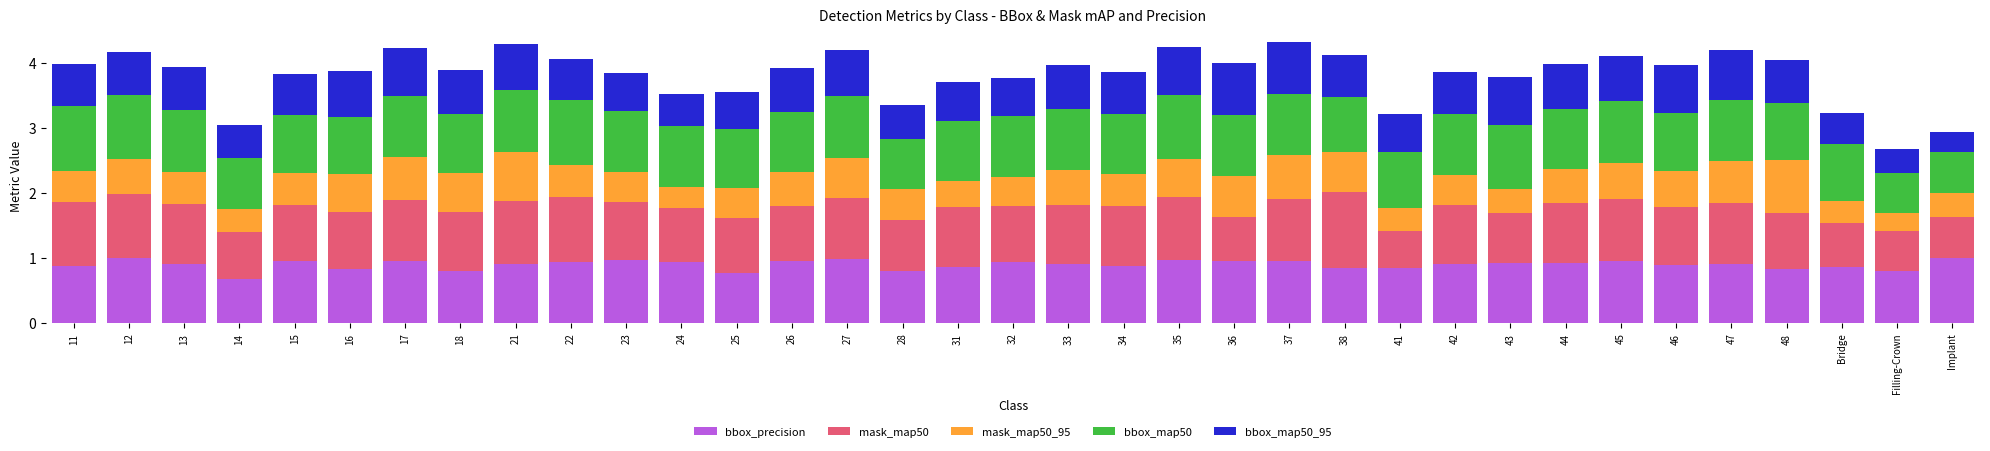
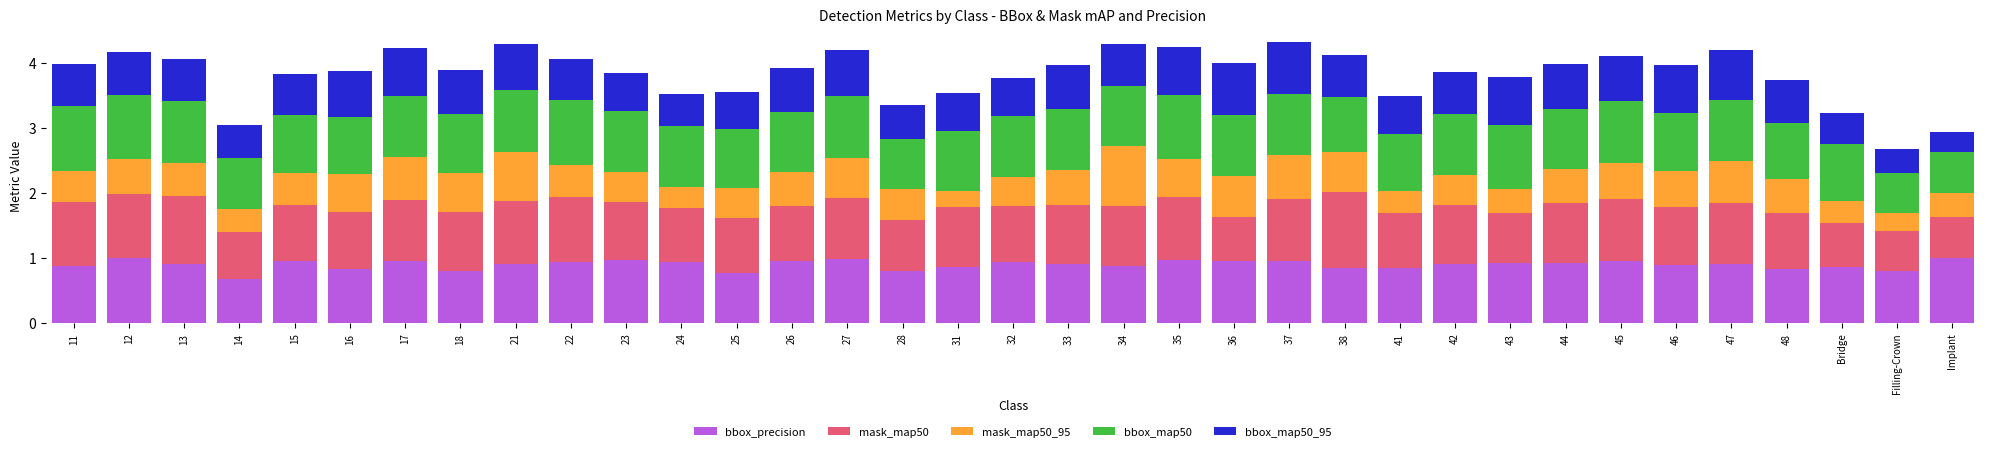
  {
    "bbox_precision": {
      "11": 0.9,
      "12": 1.0,
      "13": 0.9,
      "14": 0.7,
      "15": 1.0,
      "16": 0.8,
      "17": 1.0,
      "18": 0.8,
      "21": 0.9,
      "22": 0.9,
      "23": 1.0,
      "24": 0.9,
      "25": 0.8,
      "26": 1.0,
      "27": 1.0,
      "28": 0.8,
      "31": 0.9,
      "32": 0.9,
      "33": 0.9,
      "34": 0.9,
      "35": 1.0,
      "36": 0.9,
      "37": 1.0,
      "38": 0.9,
      "41": 0.8,
      "42": 0.9,
      "43": 0.9,
      "44": 0.9,
      "45": 1.0,
      "46": 0.9,
      "47": 0.9,
      "48": 0.8,
      "Bridge": 0.9,
      "Filling-Crown": 0.8,
      "Implant": 1.0
    },
    "mask_map50": {
      "11": 1.0,
      "12": 1.0,
-     "13": 0.9,
+     "13": 1.0,
      "14": 0.7,
      "15": 0.9,
      "16": 0.9,
      "17": 0.9,
      "18": 0.9,
      "21": 1.0,
      "22": 1.0,
      "23": 0.9,
      "24": 0.8,
      "25": 0.8,
      "26": 0.9,
      "27": 0.9,
      "28": 0.8,
      "31": 0.9,
      "32": 0.9,
      "33": 0.9,
      "34": 0.9,
      "35": 1.0,
      "36": 0.7,
      "37": 0.9,
      "38": 1.2,
-     "41": 0.6,
+     "41": 0.8,
      "42": 0.9,
      "43": 0.8,
      "44": 0.9,
      "45": 0.9,
      "46": 0.9,
      "47": 0.9,
      "48": 0.9,
      "Bridge": 0.7,
      "Filling-Crown": 0.6,
      "Implant": 0.6
    },
    "mask_map50_95": {
      "11": 0.5,
      "12": 0.5,
      "13": 0.5,
      "14": 0.4,
      "15": 0.5,
      "16": 0.6,
      "17": 0.6,
      "18": 0.6,
      "21": 0.8,
      "22": 0.5,
      "23": 0.5,
      "24": 0.3,
      "25": 0.5,
      "26": 0.5,
      "27": 0.6,
      "28": 0.5,
-     "31": 0.4,
+     "31": 0.2,
      "32": 0.4,
      "33": 0.5,
-     "34": 0.5,
+     "34": 0.9,
      "35": 0.6,
      "36": 0.6,
      "37": 0.7,
      "38": 0.6,
      "41": 0.3,
      "42": 0.5,
      "43": 0.4,
      "44": 0.5,
      "45": 0.6,
      "46": 0.6,
      "47": 0.6,
-     "48": 0.8,
+     "48": 0.5,
      "Bridge": 0.3,
      "Filling-Crown": 0.3,
      "Implant": 0.4
    },
    "bbox_map50": {
      "11": 1.0,
      "12": 1.0,
      "13": 1.0,
      "14": 0.8,
      "15": 0.9,
      "16": 0.9,
      "17": 0.9,
      "18": 0.9,
      "21": 1.0,
      "22": 1.0,
      "23": 0.9,
      "24": 0.9,
      "25": 0.9,
      "26": 0.9,
      "27": 1.0,
      "28": 0.8,
      "31": 0.9,
      "32": 0.9,
      "33": 0.9,
      "34": 0.9,
      "35": 1.0,
      "36": 0.9,
      "37": 0.9,
      "38": 0.8,
      "41": 0.9,
      "42": 0.9,
      "43": 1.0,
      "44": 0.9,
      "45": 0.9,
      "46": 0.9,
      "47": 0.9,
      "48": 0.9,
      "Bridge": 0.9,
      "Filling-Crown": 0.6,
      "Implant": 0.6
    },
    "bbox_map50_95": {
      "11": 0.7,
      "12": 0.7,
      "13": 0.6,
      "14": 0.5,
      "15": 0.6,
      "16": 0.7,
      "17": 0.7,
      "18": 0.7,
      "21": 0.7,
      "22": 0.6,
      "23": 0.6,
      "24": 0.5,
      "25": 0.6,
      "26": 0.7,
      "27": 0.7,
      "28": 0.5,
      "31": 0.6,
      "32": 0.6,
      "33": 0.7,
      "34": 0.6,
      "35": 0.7,
      "36": 0.8,
      "37": 0.8,
      "38": 0.6,
      "41": 0.6,
      "42": 0.6,
      "43": 0.7,
      "44": 0.7,
      "45": 0.7,
      "46": 0.7,
      "47": 0.8,
      "48": 0.7,
      "Bridge": 0.5,
      "Filling-Crown": 0.4,
      "Implant": 0.3
    }
  }
